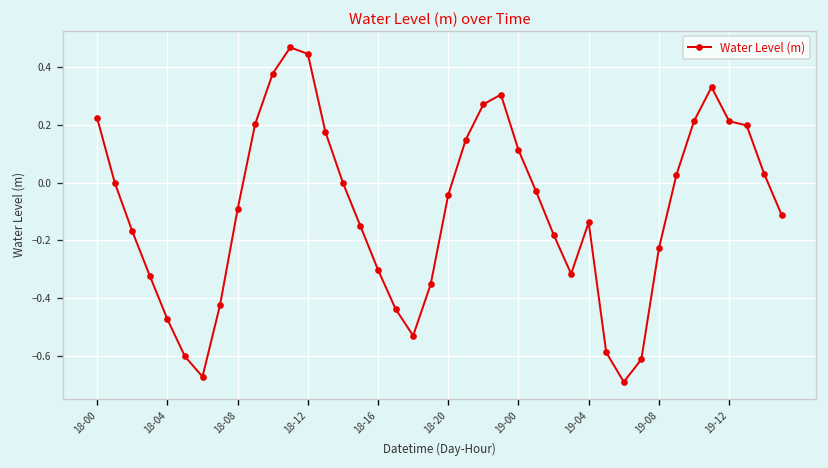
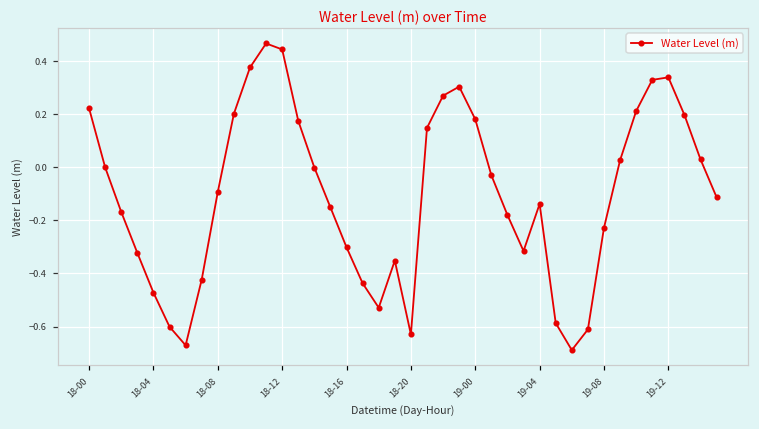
  {
    "18-00": 0.22,
    "18-04": -0.47,
    "18-08": -0.09,
    "18-12": 0.44,
    "18-16": -0.30,
-   "18-20": -0.04,
-   "19-00": 0.11,
+   "18-20": -0.63,
+   "19-00": 0.18,
    "19-04": -0.14,
    "19-08": -0.23,
-   "19-12": 0.21
+   "19-12": 0.34
  }
